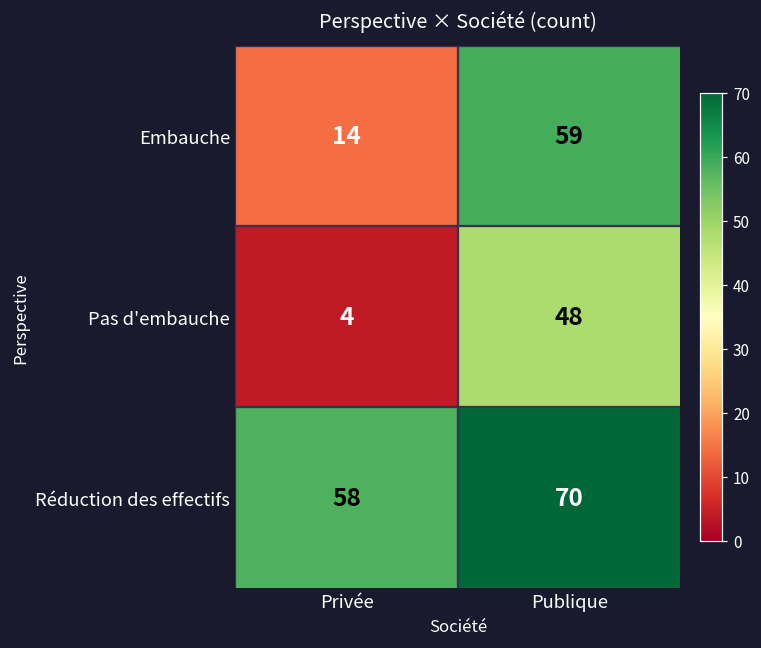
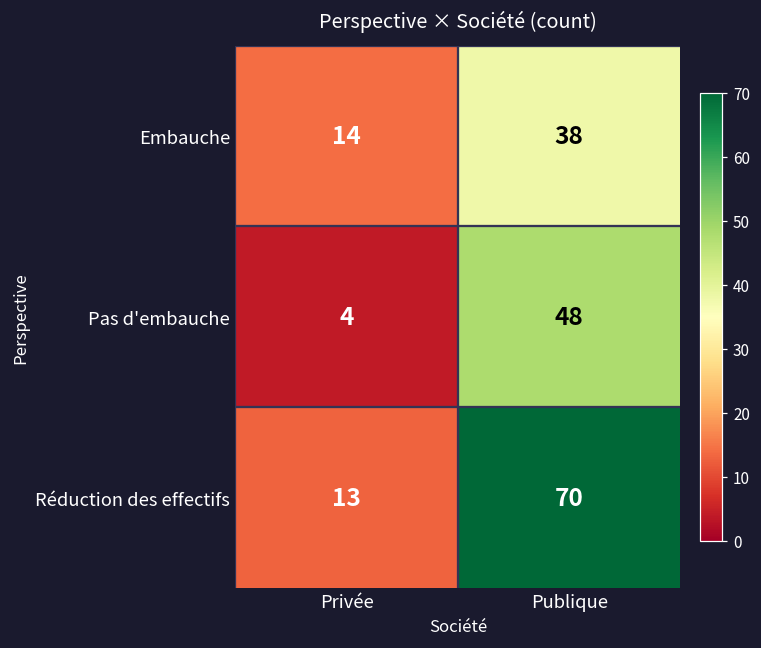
  {
    "Embauche": {
      "Privée": 14,
-     "Publique": 59
+     "Publique": 38
    },
    "Pas d'embauche": {
      "Privée": 4,
      "Publique": 48
    },
    "Réduction des effectifs": {
-     "Privée": 58,
+     "Privée": 13,
      "Publique": 70
    }
  }
